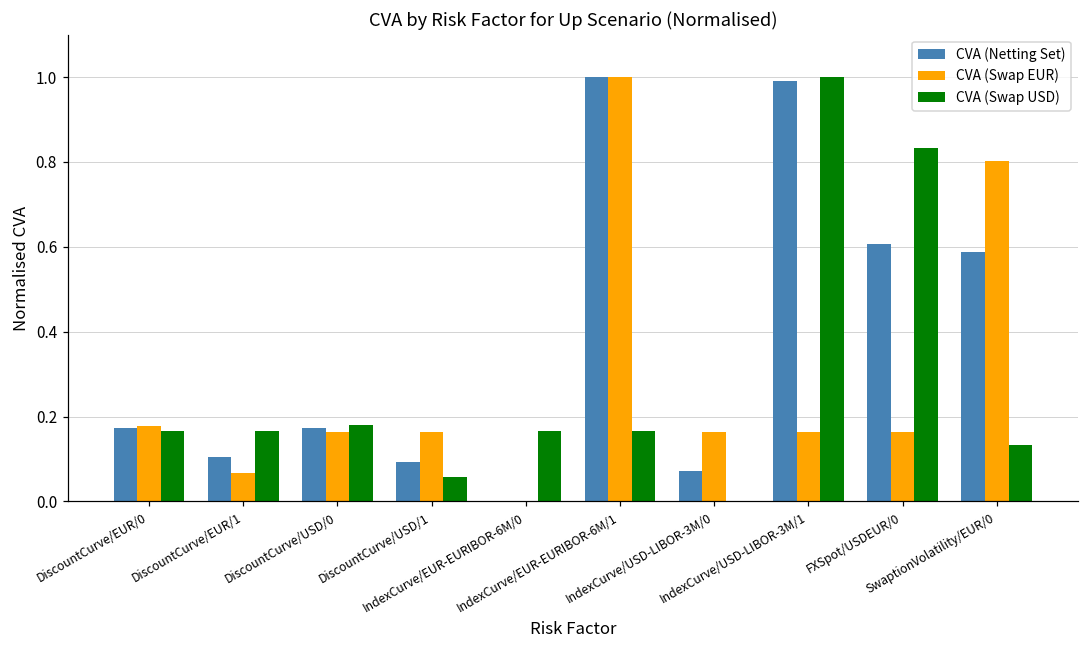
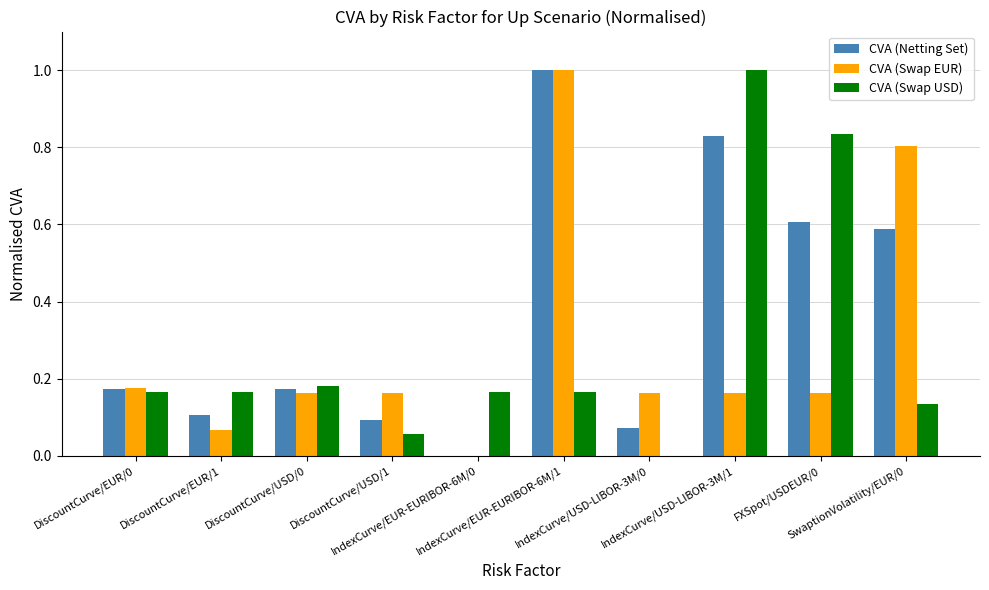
  {
    "CVA (Netting Set)": {
      "DiscountCurve/EUR/0": 0.17,
      "DiscountCurve/EUR/1": 0.11,
      "DiscountCurve/USD/0": 0.17,
      "DiscountCurve/USD/1": 0.09,
      "IndexCurve/EUR-EURIBOR-6M/0": 0.00,
      "IndexCurve/EUR-EURIBOR-6M/1": 1.00,
      "IndexCurve/USD-LIBOR-3M/0": 0.07,
-     "IndexCurve/USD-LIBOR-3M/1": 0.99,
+     "IndexCurve/USD-LIBOR-3M/1": 0.83,
      "FXSpot/USDEUR/0": 0.61,
      "SwaptionVolatility/EUR/0": 0.59
    },
    "CVA (Swap EUR)": {
      "DiscountCurve/EUR/0": 0.18,
      "DiscountCurve/EUR/1": 0.07,
      "DiscountCurve/USD/0": 0.16,
      "DiscountCurve/USD/1": 0.16,
      "IndexCurve/EUR-EURIBOR-6M/0": 0.00,
      "IndexCurve/EUR-EURIBOR-6M/1": 1.00,
      "IndexCurve/USD-LIBOR-3M/0": 0.16,
      "IndexCurve/USD-LIBOR-3M/1": 0.16,
      "FXSpot/USDEUR/0": 0.16,
      "SwaptionVolatility/EUR/0": 0.80
    },
    "CVA (Swap USD)": {
      "DiscountCurve/EUR/0": 0.17,
      "DiscountCurve/EUR/1": 0.17,
      "DiscountCurve/USD/0": 0.18,
      "DiscountCurve/USD/1": 0.06,
      "IndexCurve/EUR-EURIBOR-6M/0": 0.17,
      "IndexCurve/EUR-EURIBOR-6M/1": 0.17,
      "IndexCurve/USD-LIBOR-3M/0": 0.00,
      "IndexCurve/USD-LIBOR-3M/1": 1.00,
      "FXSpot/USDEUR/0": 0.83,
      "SwaptionVolatility/EUR/0": 0.13
    }
  }
